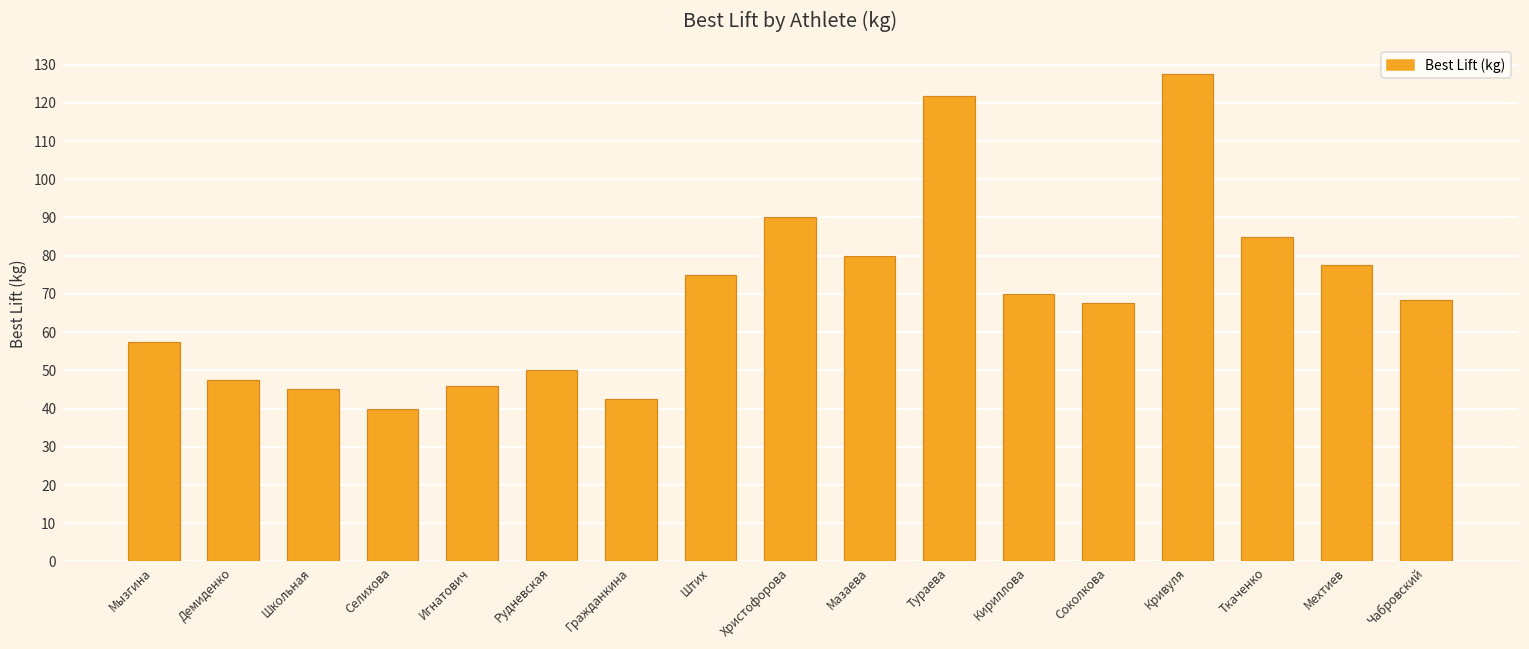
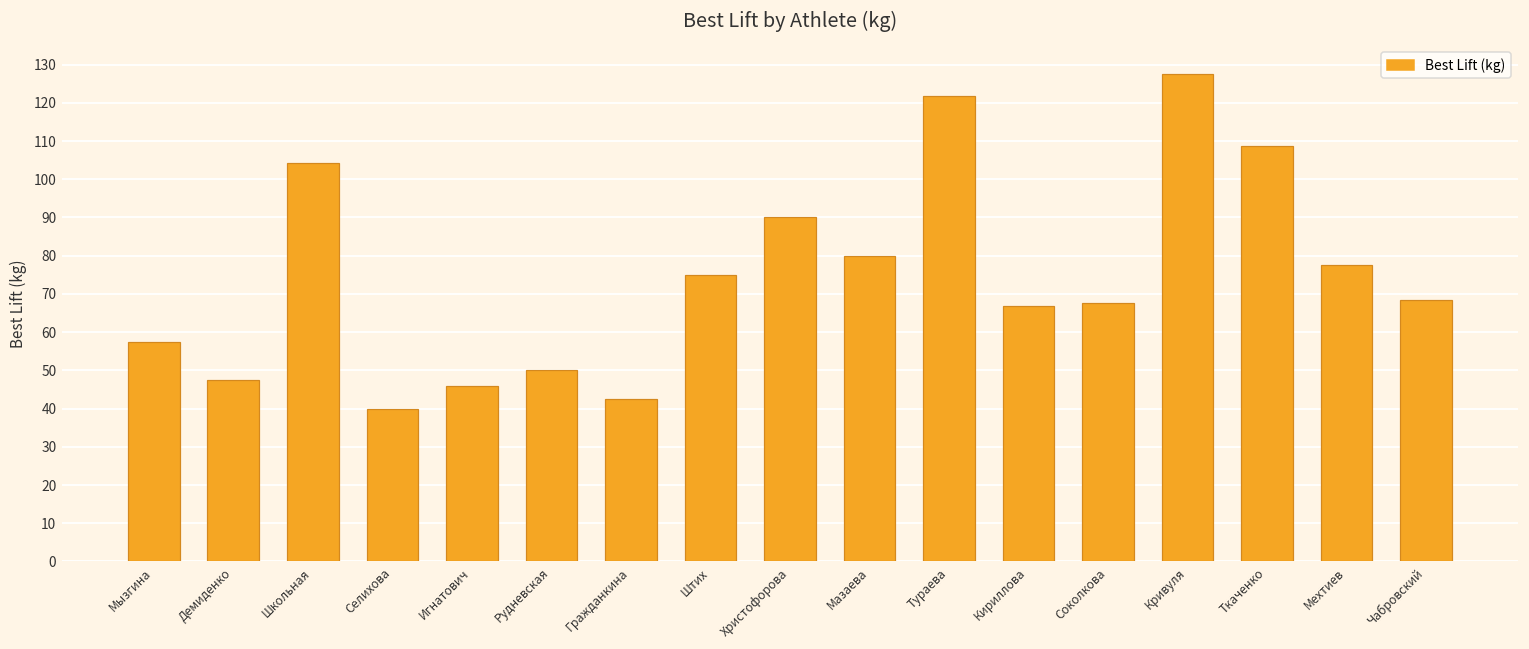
  {
    "Мызгина": 58,
    "Демиденко": 48,
-   "Школьная": 45,
+   "Школьная": 104,
    "Селихова": 40,
    "Игнатович": 46,
    "Рудневская": 50,
    "Гражданкина": 43,
    "Штих": 75,
    "Христофорова": 90,
    "Мазаева": 80,
    "Тураева": 122,
-   "Кириллова": 70,
+   "Кириллова": 67,
    "Соколкова": 68,
    "Кривуля": 128,
-   "Ткаченко": 85,
+   "Ткаченко": 109,
    "Мехтиев": 78,
    "Чабровский": 68
  }
